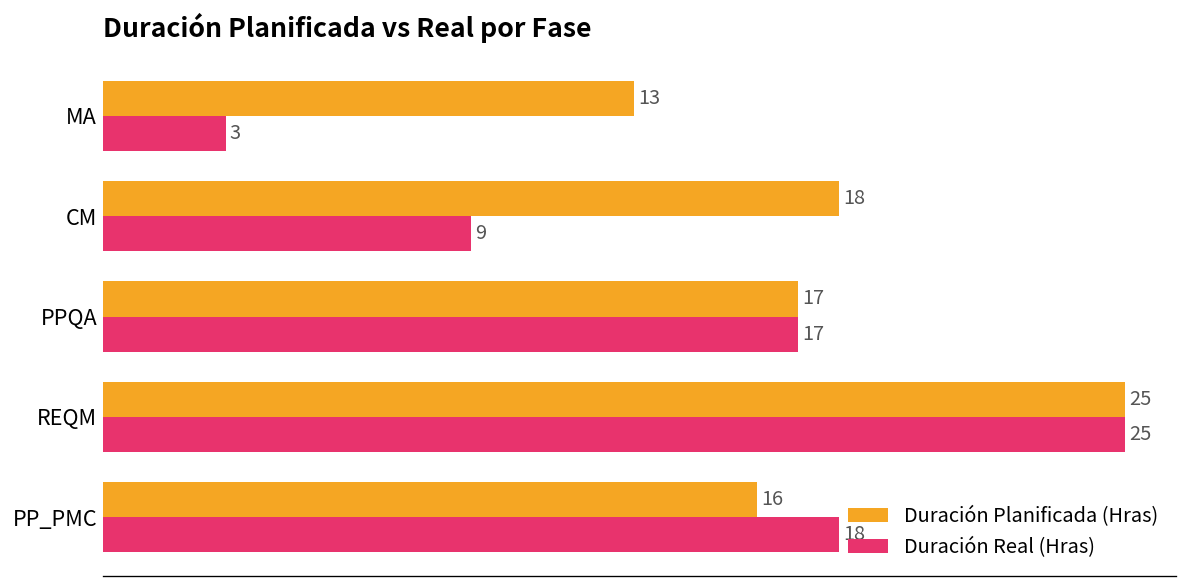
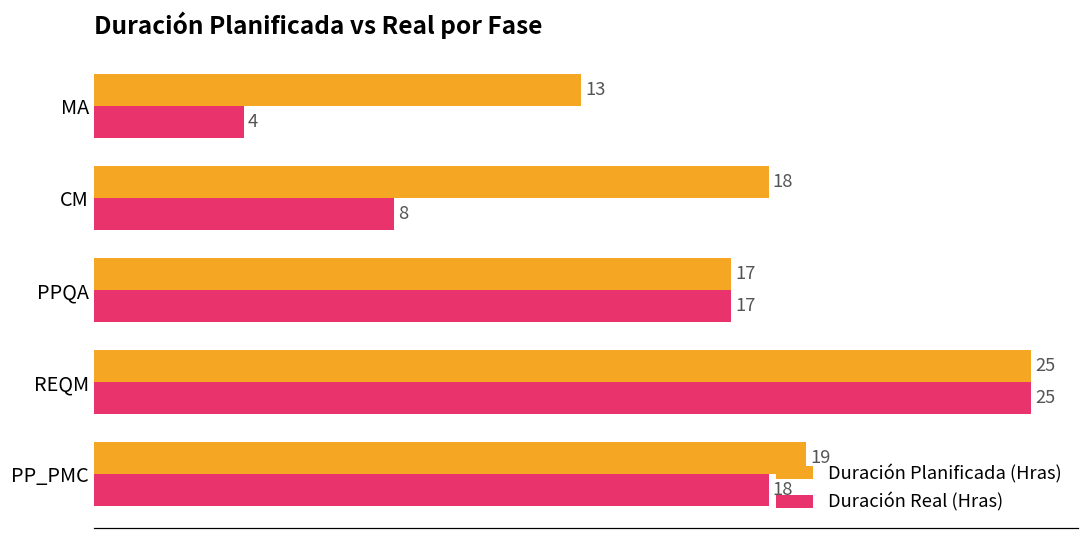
  {
    "Duración Planificada (Hras)": {
      "MA": 13,
      "CM": 18,
      "PPQA": 17,
      "REQM": 25,
-     "PP_PMC": 16
+     "PP_PMC": 19
    },
    "Duración Real (Hras)": {
-     "MA": 3,
-     "CM": 9,
+     "MA": 4,
+     "CM": 8,
      "PPQA": 17,
      "REQM": 25,
      "PP_PMC": 18
    }
  }
